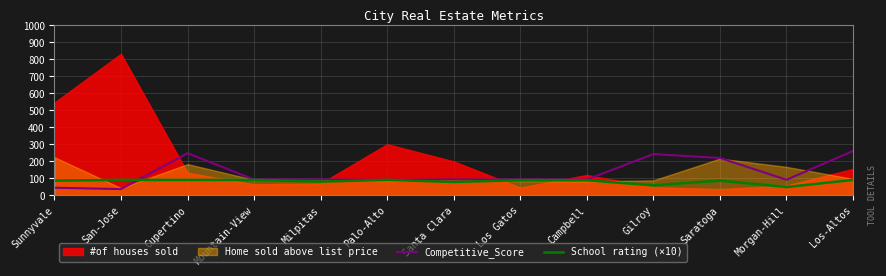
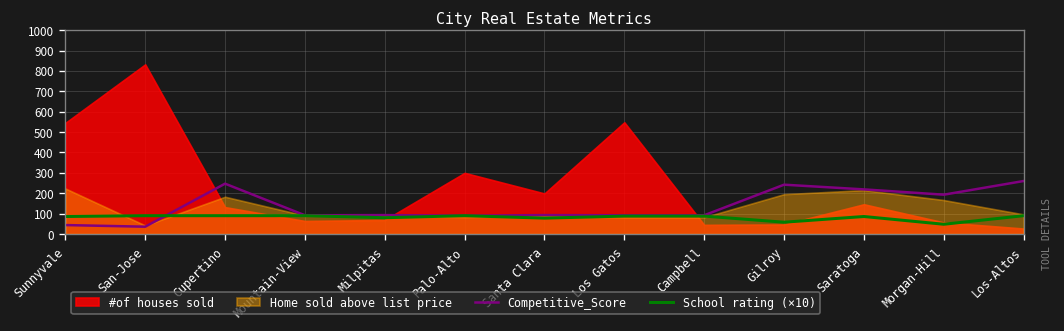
  {
    "Competitive_Score": {
      "Sunnyvale": 40,
      "Cupertino": 250,
      "Gilroy": 240,
-     "Morgan-Hill": 90,
+     "Morgan-Hill": 190,
      "Los-Altos": 260
    },
    "#of houses sold": {
      "Sunnyvale": 550,
      "San-Jose": 830,
      "Cupertino": 130,
      "Mountain-View": 60,
      "Palo-Alto": 300,
      "Santa Clara": 200,
-     "Los Gatos": 50,
-     "Campbell": 120,
-     "Saratoga": 40,
-     "Los-Altos": 160
+     "Los Gatos": 550,
+     "Campbell": 50,
+     "Saratoga": 150,
+     "Los-Altos": 30
    },
    "School rating (×10)": {
      "Sunnyvale": 90,
      "San-Jose": 90,
      "Cupertino": 90,
      "Saratoga": 90
    },
    "Home sold above list price": {
      "Sunnyvale": 220,
      "Cupertino": 180,
-     "Gilroy": 90,
+     "Gilroy": 200,
      "Morgan-Hill": 170
    }
  }
